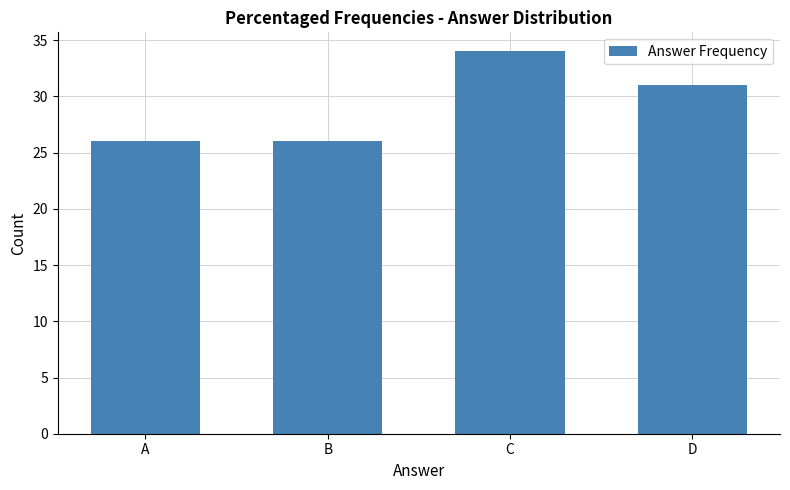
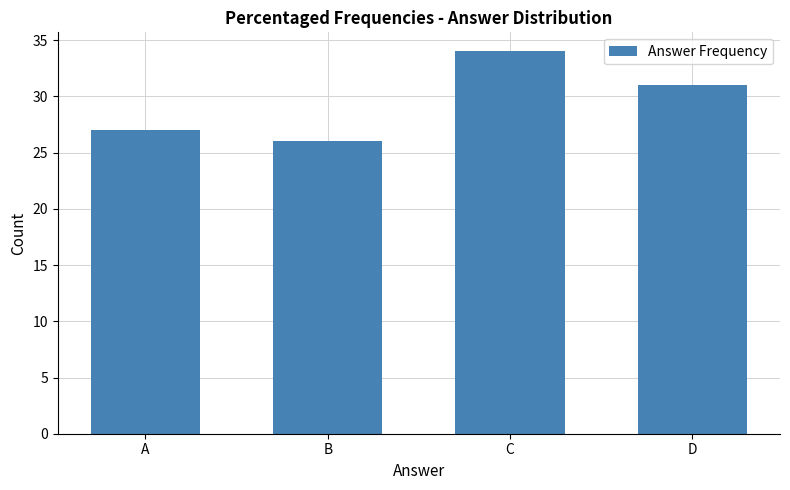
  {
-   "A": 26,
+   "A": 27,
    "B": 26,
    "C": 34,
    "D": 31
  }
